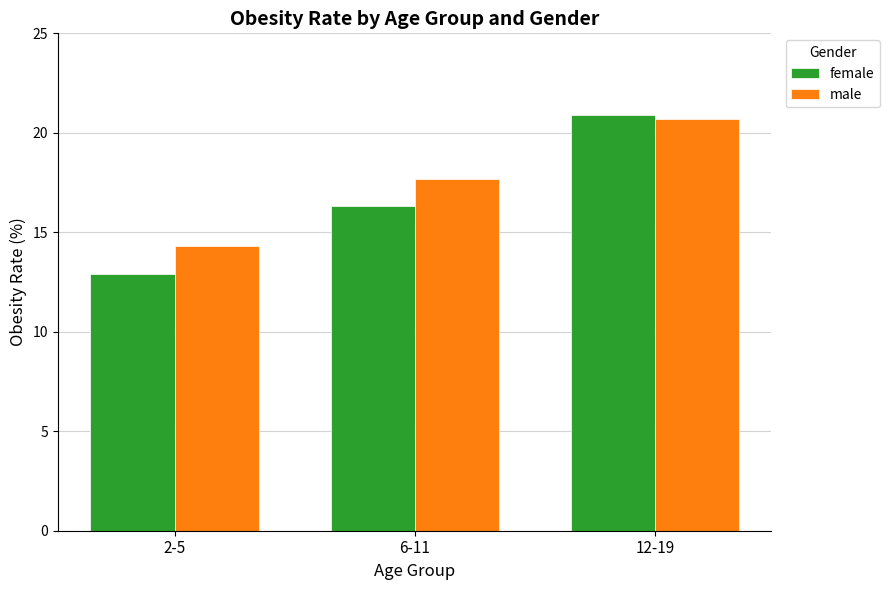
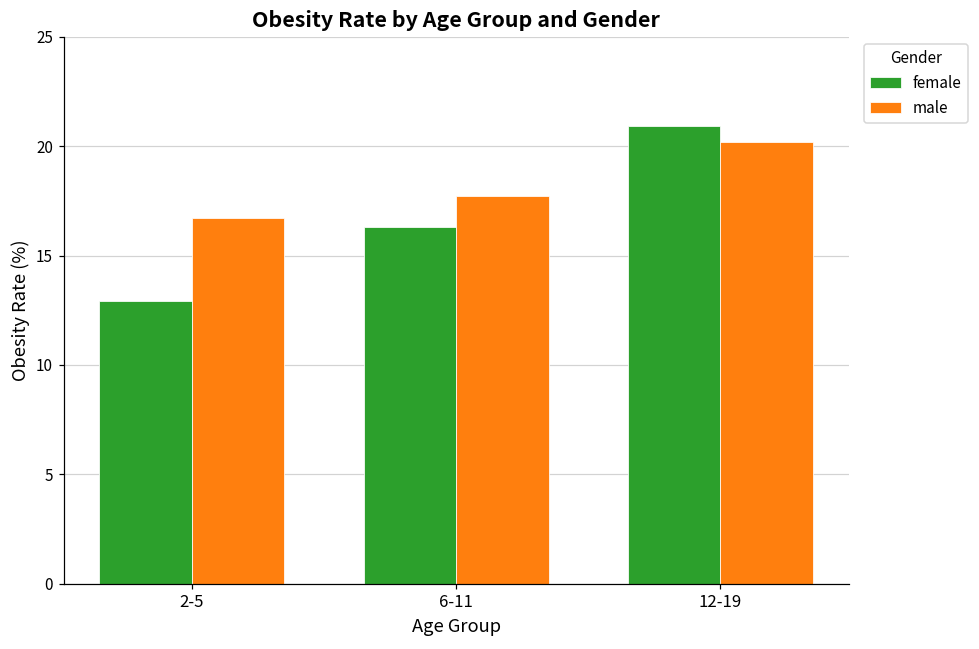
  {
    "female": {
      "2-5": 12.9,
      "6-11": 16.3,
      "12-19": 20.9
    },
    "male": {
-     "2-5": 14.3,
+     "2-5": 16.7,
      "6-11": 17.7,
-     "12-19": 20.7
+     "12-19": 20.2
    }
  }
